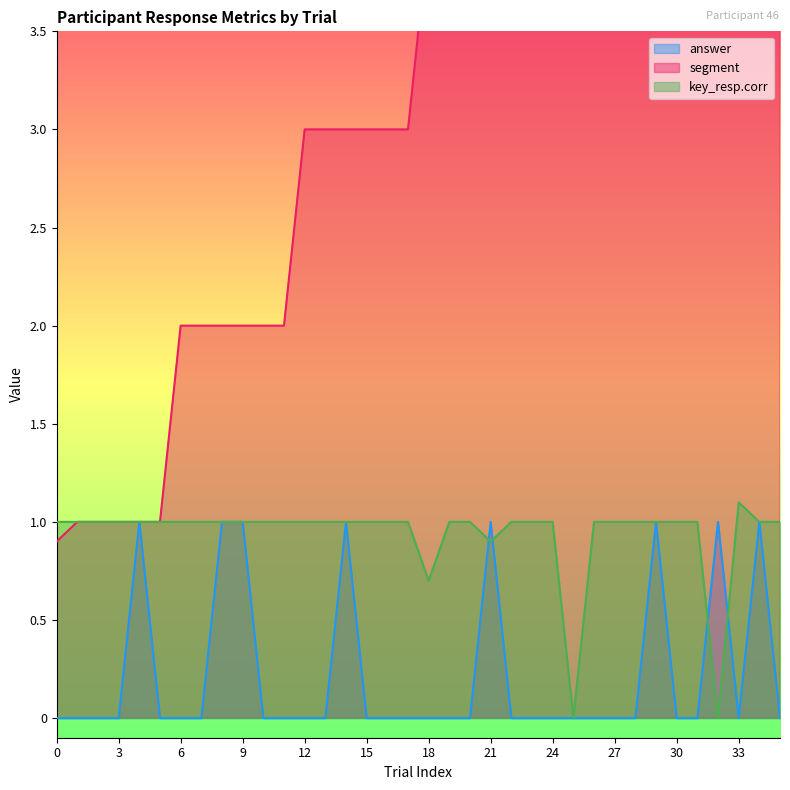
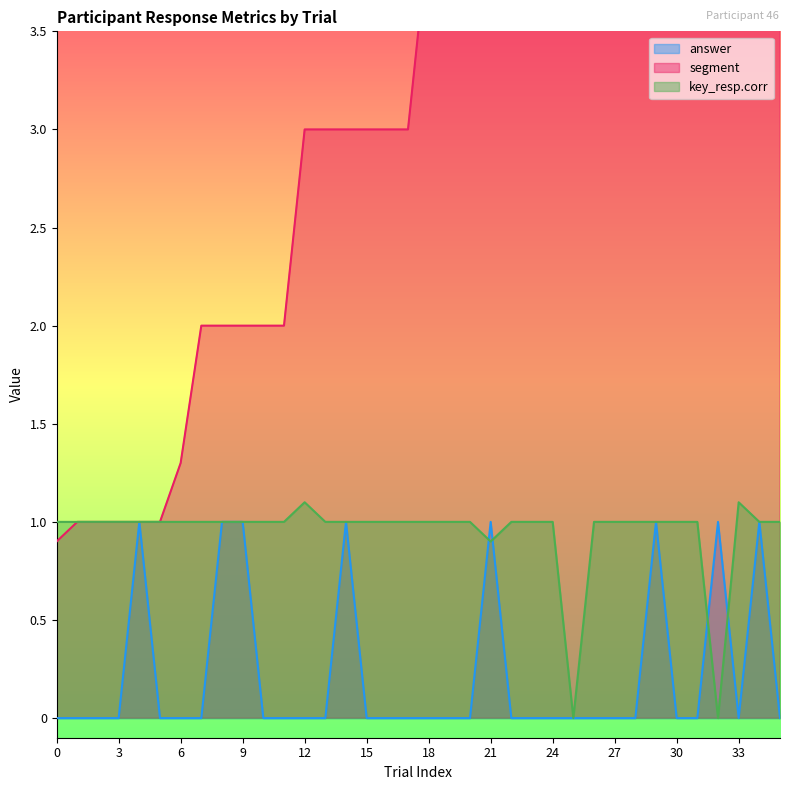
  {
    "answer": {
      "0": 0.0,
      "3": 0.0,
      "6": 0.0,
      "12": 0.0,
      "15": 0.0,
      "18": 0.0,
      "21": 1.0,
      "24": 0.0,
      "27": 0.0,
      "30": 0.0,
      "33": 0.0
    },
    "segment": {
      "0": 0.9,
-     "6": 2.0,
+     "6": 1.3,
      "9": 2.0,
      "12": 3.0,
      "15": 3.0
    },
    "key_resp.corr": {
      "0": 1.0,
      "6": 1.0,
-     "12": 1.0,
+     "12": 1.1,
      "15": 1.0,
-     "18": 0.7,
+     "18": 1.0,
      "21": 0.9,
      "24": 1.0,
      "27": 1.0,
      "30": 1.0,
      "33": 1.1
    }
  }
